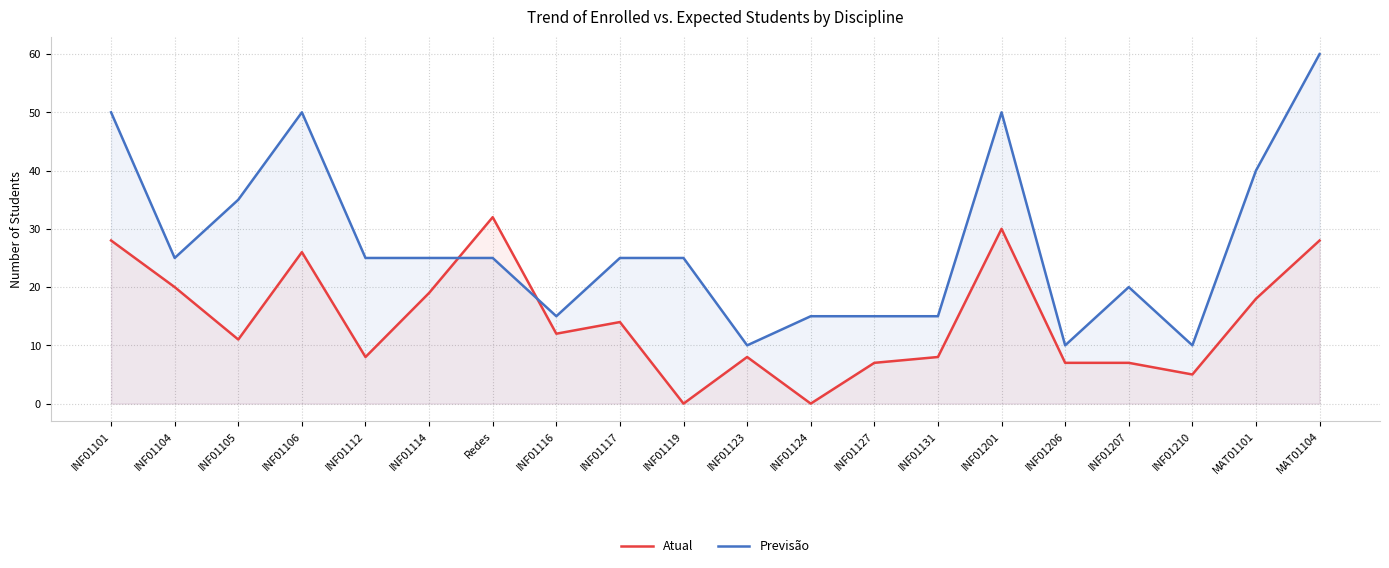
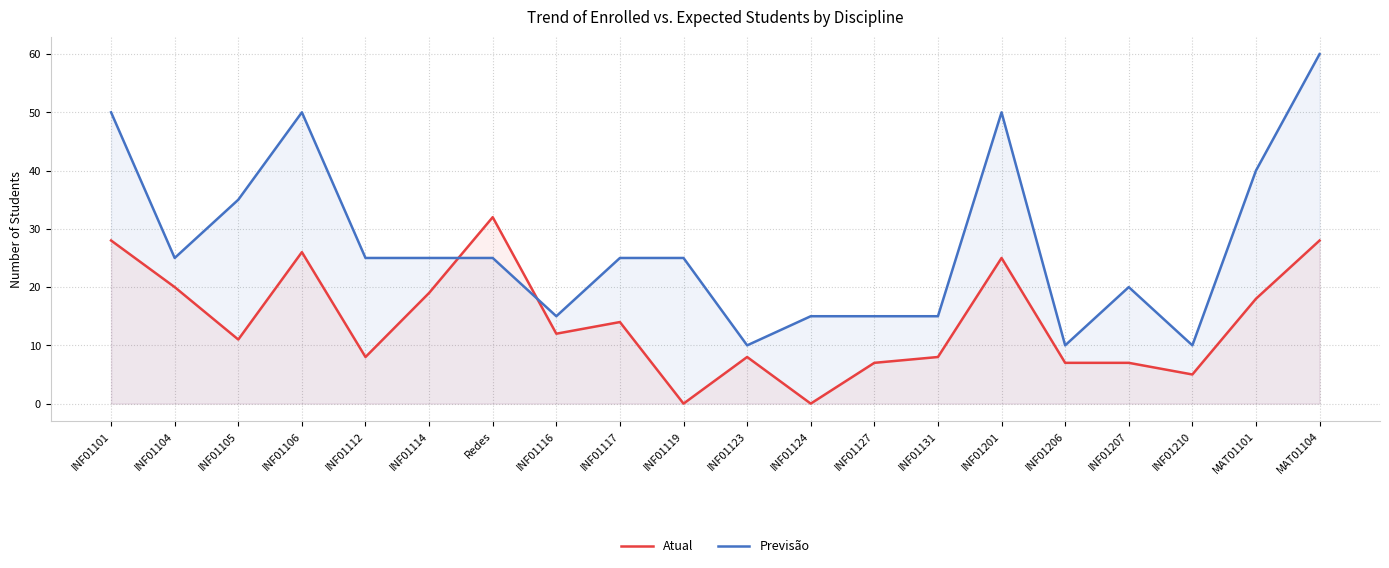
  {
    "Atual": {
      "INF01101": 28,
      "INF01104": 20,
      "INF01105": 11,
      "INF01106": 26,
      "INF01112": 8,
      "INF01114": 19,
      "Redes": 32,
      "INF01116": 12,
      "INF01117": 14,
      "INF01119": 0,
      "INF01123": 8,
      "INF01124": 0,
      "INF01127": 7,
      "INF01131": 8,
-     "INF01201": 30,
+     "INF01201": 25,
      "INF01206": 7,
      "INF01207": 7,
      "INF01210": 5,
      "MAT01101": 18,
      "MAT01104": 28
    },
    "Previsão": {
      "INF01101": 50,
      "INF01104": 25,
      "INF01105": 35,
      "INF01106": 50,
      "INF01112": 25,
      "INF01114": 25,
      "Redes": 25,
      "INF01116": 15,
      "INF01117": 25,
      "INF01119": 25,
      "INF01123": 10,
      "INF01124": 15,
      "INF01127": 15,
      "INF01131": 15,
      "INF01201": 50,
      "INF01206": 10,
      "INF01207": 20,
      "INF01210": 10,
      "MAT01101": 40,
      "MAT01104": 60
    }
  }
